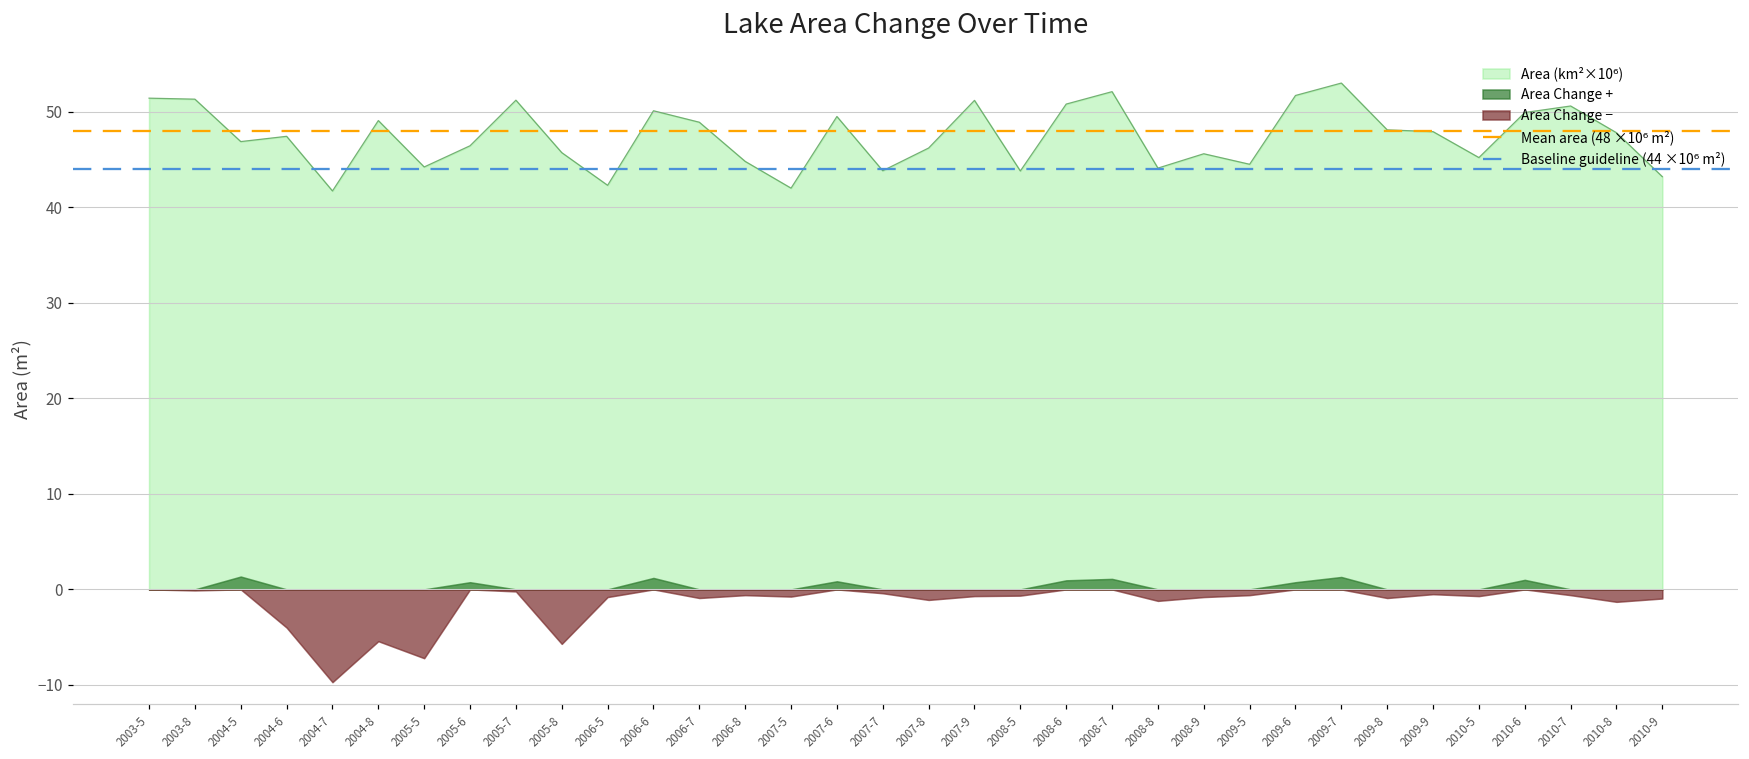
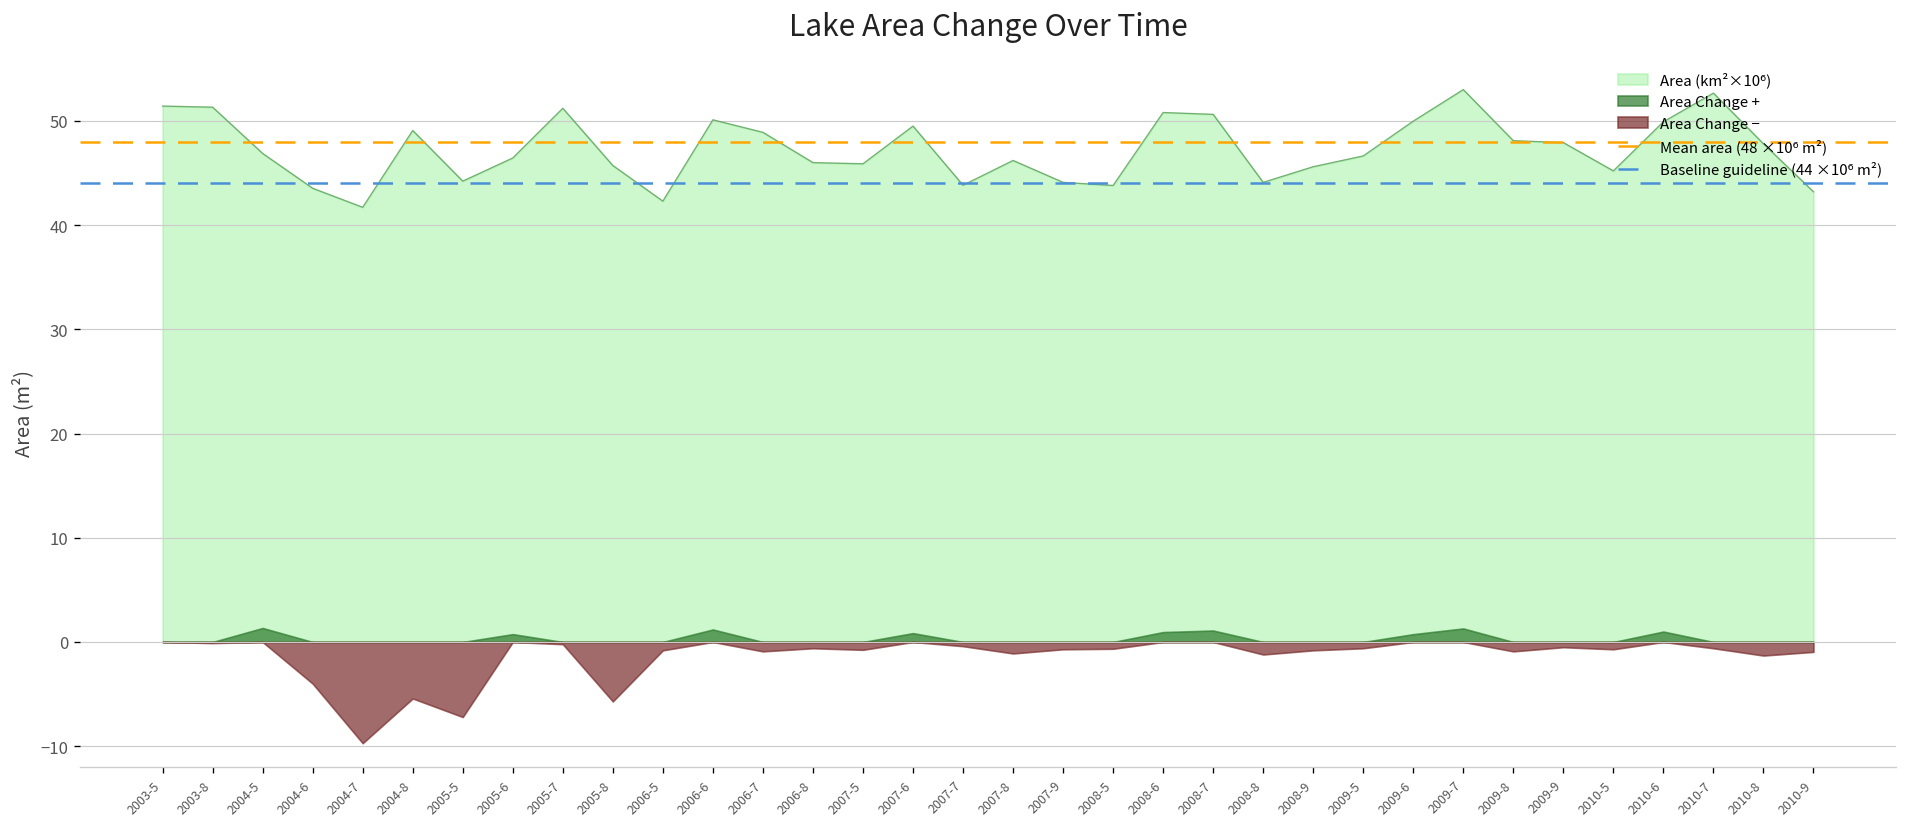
  {
    "Area (km²×10⁶)": {
      "2003-5": 51,
      "2003-8": 51,
      "2004-5": 47,
-     "2004-6": 47,
+     "2004-6": 44,
      "2004-7": 42,
      "2004-8": 49,
      "2005-5": 44,
      "2005-6": 46,
      "2005-7": 51,
      "2005-8": 46,
      "2006-5": 42,
      "2006-6": 50,
      "2006-7": 49,
-     "2006-8": 45,
-     "2007-5": 42,
+     "2006-8": 46,
+     "2007-5": 46,
      "2007-6": 50,
      "2007-7": 44,
      "2007-8": 46,
-     "2007-9": 51,
+     "2007-9": 44,
      "2008-5": 44,
      "2008-6": 51,
-     "2008-7": 52,
+     "2008-7": 51,
      "2008-8": 44,
      "2008-9": 46,
-     "2009-5": 45,
-     "2009-6": 52,
+     "2009-5": 47,
+     "2009-6": 50,
      "2009-7": 53,
      "2009-8": 48,
      "2009-9": 48,
      "2010-5": 45,
      "2010-6": 50,
-     "2010-7": 51,
+     "2010-7": 53,
      "2010-8": 48,
      "2010-9": 43
    },
    "Area Change +": {
      "2004-5": 1,
      "2005-6": 1,
      "2006-6": 1,
      "2007-6": 1,
      "2008-6": 1,
      "2008-7": 1,
      "2009-6": 1,
      "2009-7": 1,
      "2010-6": 1
    }
  }
